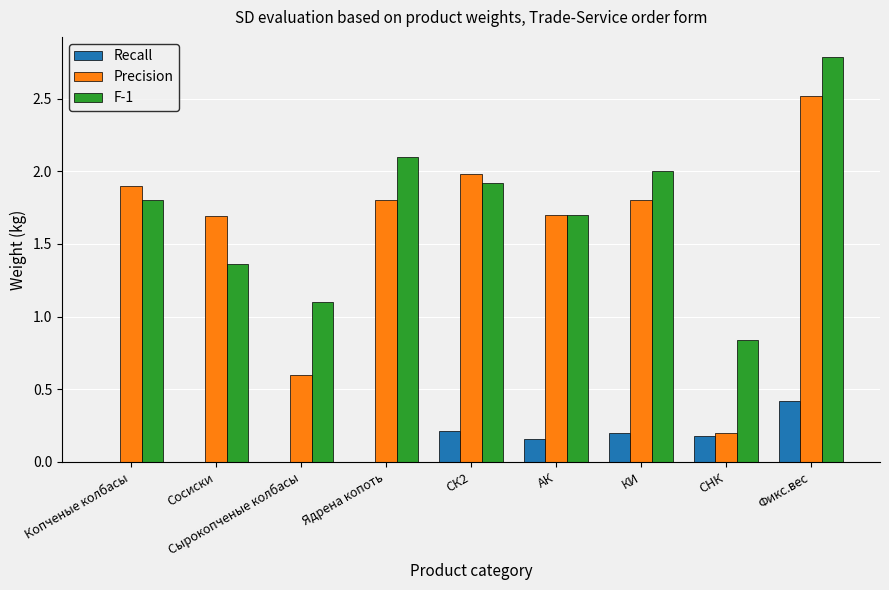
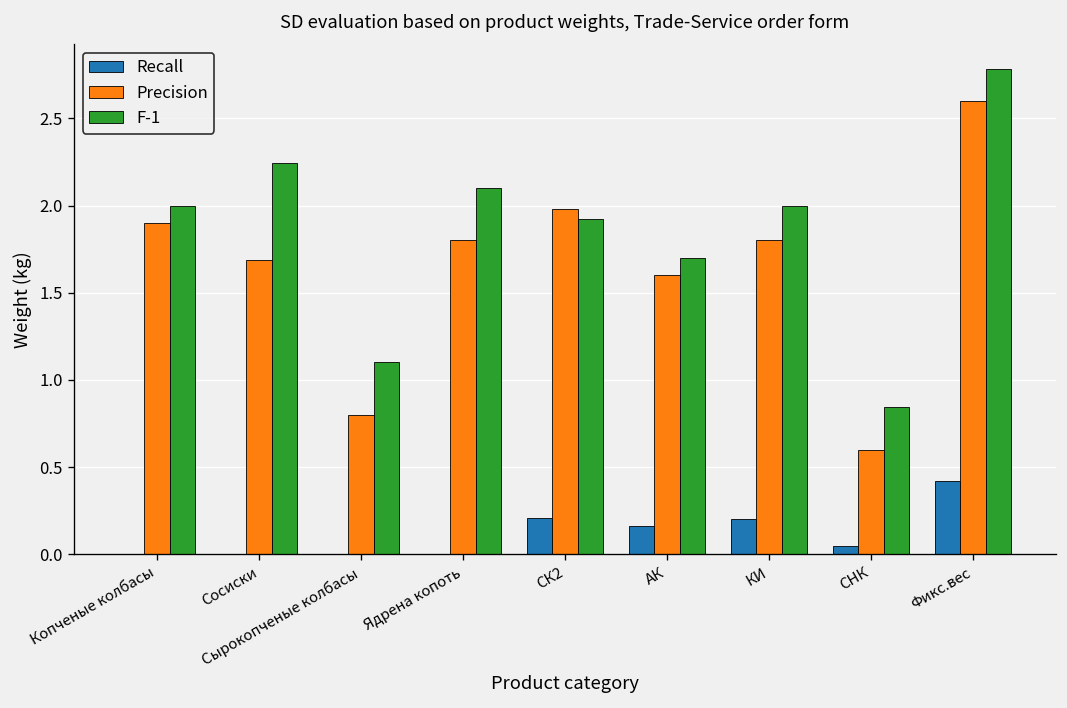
  {
    "Recall": {
      "Копченые колбасы": 0.00,
      "Сосиски": 0.00,
      "Сырокопченые колбасы": 0.00,
      "Ядрена копоть": 0.00,
      "СК2": 0.21,
      "АК": 0.16,
      "КИ": 0.20,
-     "СНК": 0.18,
+     "СНК": 0.05,
      "Фикс.вес": 0.42
    },
    "Precision": {
      "Копченые колбасы": 1.90,
      "Сосиски": 1.69,
-     "Сырокопченые колбасы": 0.6,
+     "Сырокопченые колбасы": 0.8,
      "Ядрена копоть": 1.80,
      "СК2": 1.98,
-     "АК": 1.7,
+     "АК": 1.6,
      "КИ": 1.80,
-     "СНК": 0.2,
-     "Фикс.вес": 2.52
+     "СНК": 0.6,
+     "Фикс.вес": 2.60
    },
    "F-1": {
-     "Копченые колбасы": 1.8,
-     "Сосиски": 1.36,
+     "Копченые колбасы": 2.0,
+     "Сосиски": 2.25,
      "Сырокопченые колбасы": 1.10,
      "Ядрена копоть": 2.10,
      "СК2": 1.92,
      "АК": 1.70,
      "КИ": 2.00,
      "СНК": 0.84,
      "Фикс.вес": 2.79
    }
  }
